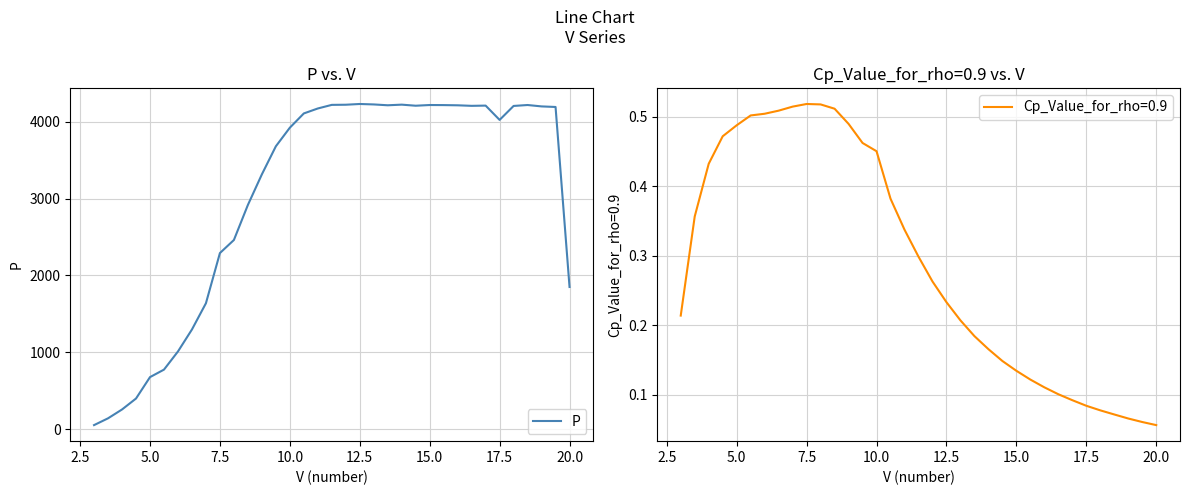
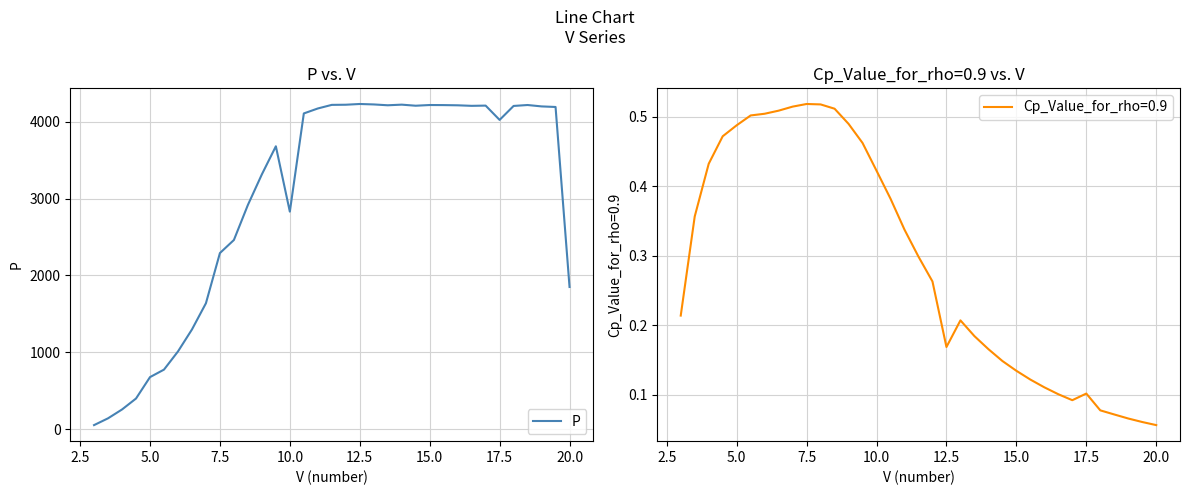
  {
    "P vs. V": {
      "5.0": 700,
      "7.5": 2300,
-     "10.0": 3900,
+     "10.0": 2800,
      "12.5": 4200,
      "15.0": 4200,
      "17.5": 4000,
      "20.0": 1800
    },
    "Cp_Value_for_rho=0.9 vs. V": {
      "5.0": 0.49,
      "7.5": 0.52,
-     "10.0": 0.45,
-     "12.5": 0.23,
+     "10.0": 0.42,
+     "12.5": 0.17,
      "15.0": 0.13,
-     "17.5": 0.08,
+     "17.5": 0.10,
      "20.0": 0.06
    }
  }
